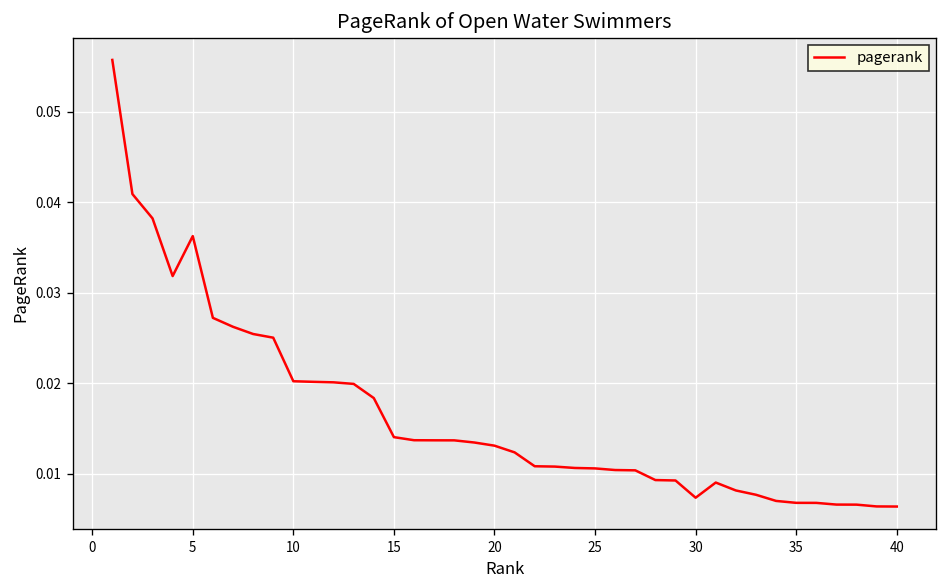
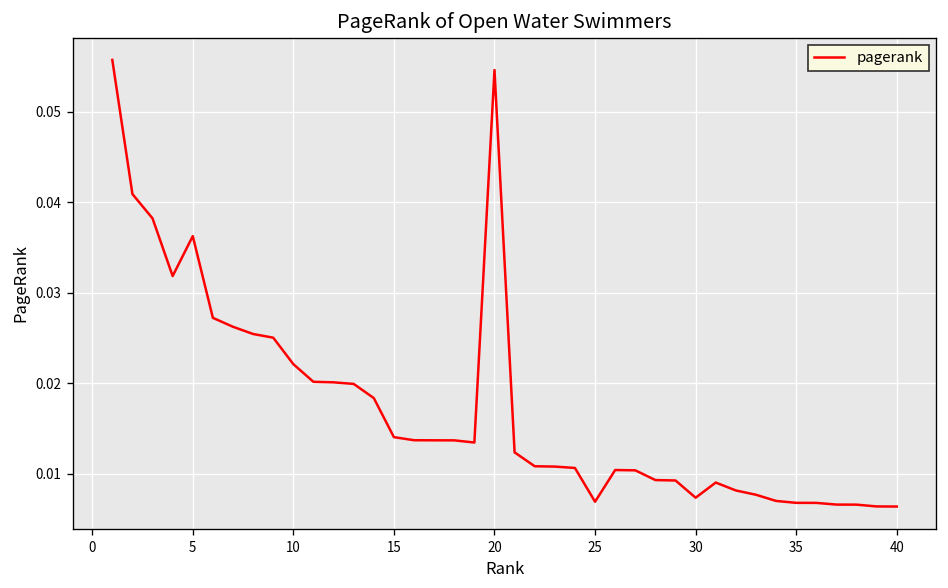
  {
    "5": 0.036,
-   "10": 0.020,
+   "10": 0.022,
    "15": 0.014,
-   "20": 0.013,
-   "25": 0.011,
+   "20": 0.055,
+   "25": 0.007,
    "30": 0.007,
    "35": 0.007,
    "40": 0.006
  }
